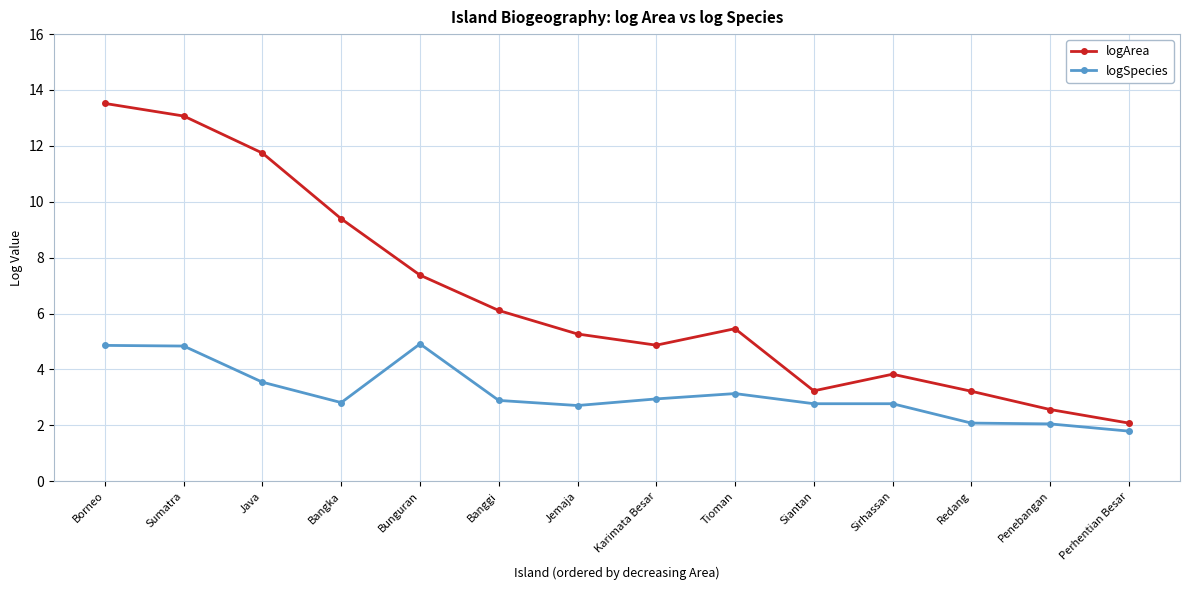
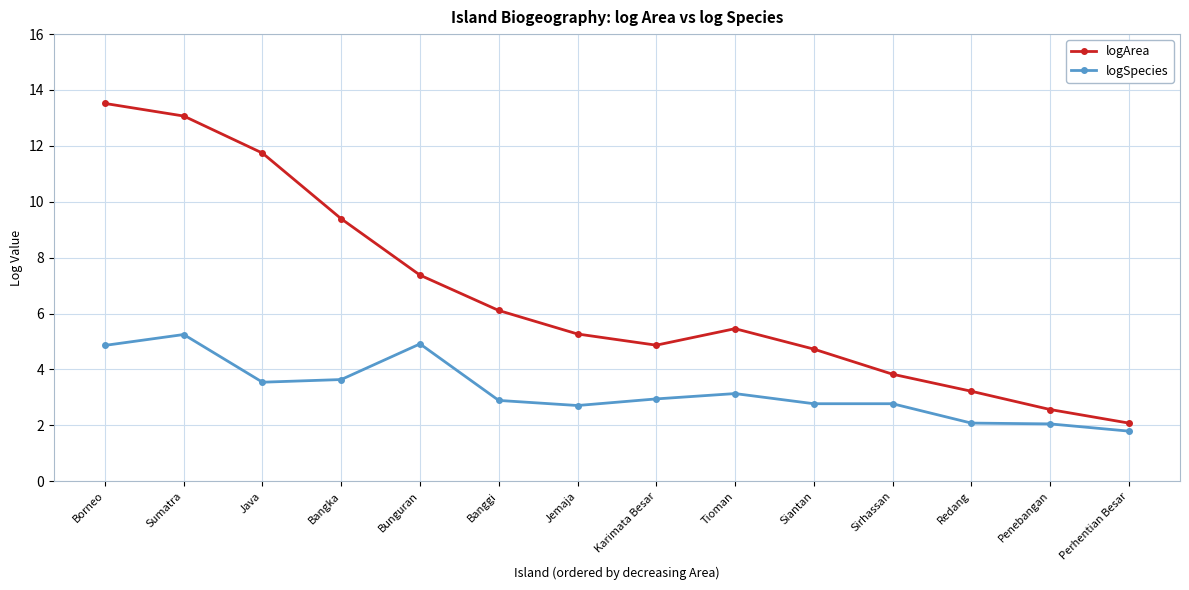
  {
    "logArea": {
      "Borneo": 13.5,
      "Sumatra": 13.1,
      "Java": 11.7,
      "Bangka": 9.4,
      "Bunguran": 7.4,
      "Banggi": 6.1,
      "Jemaja": 5.3,
      "Karimata Besar": 4.9,
      "Tioman": 5.5,
-     "Siantan": 3.2,
+     "Siantan": 4.7,
      "Sirhassan": 3.8,
      "Redang": 3.2,
      "Penebangan": 2.6,
      "Perhentian Besar": 2.1
    },
    "logSpecies": {
      "Borneo": 4.9,
-     "Sumatra": 4.8,
+     "Sumatra": 5.2,
      "Java": 3.5,
-     "Bangka": 2.8,
+     "Bangka": 3.6,
      "Bunguran": 4.9,
      "Banggi": 2.9,
      "Jemaja": 2.7,
      "Karimata Besar": 2.9,
      "Tioman": 3.1,
      "Siantan": 2.8,
      "Sirhassan": 2.8,
      "Redang": 2.1,
      "Penebangan": 2.1,
      "Perhentian Besar": 1.8
    }
  }
